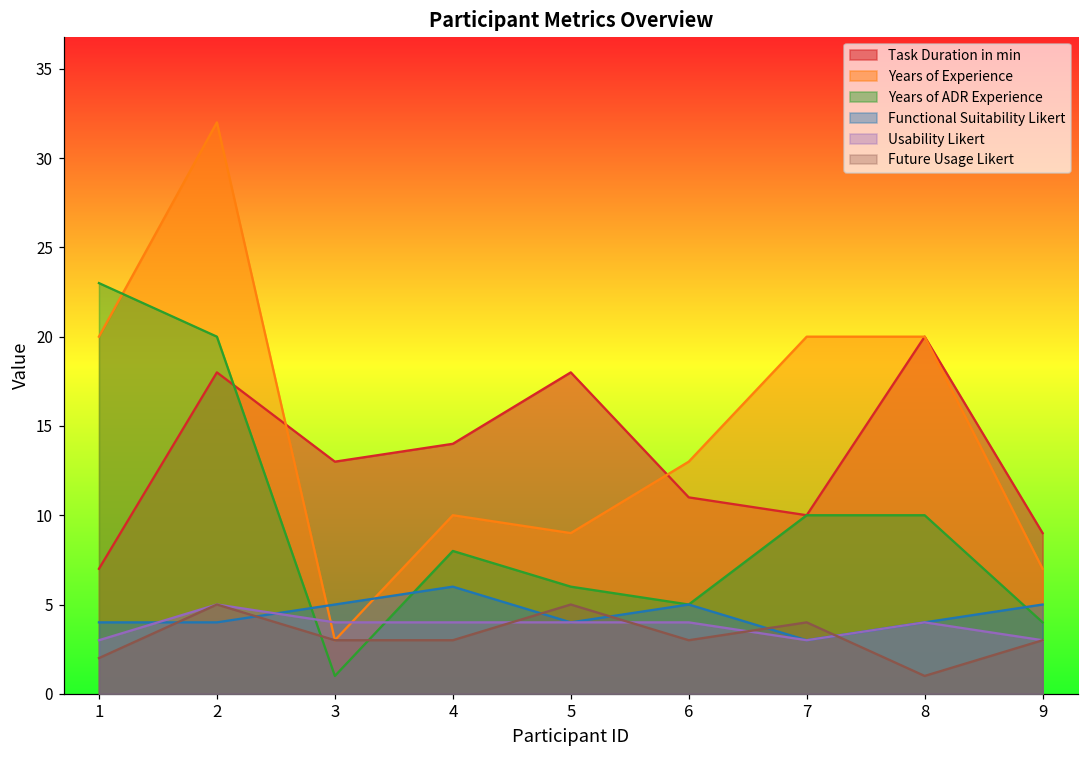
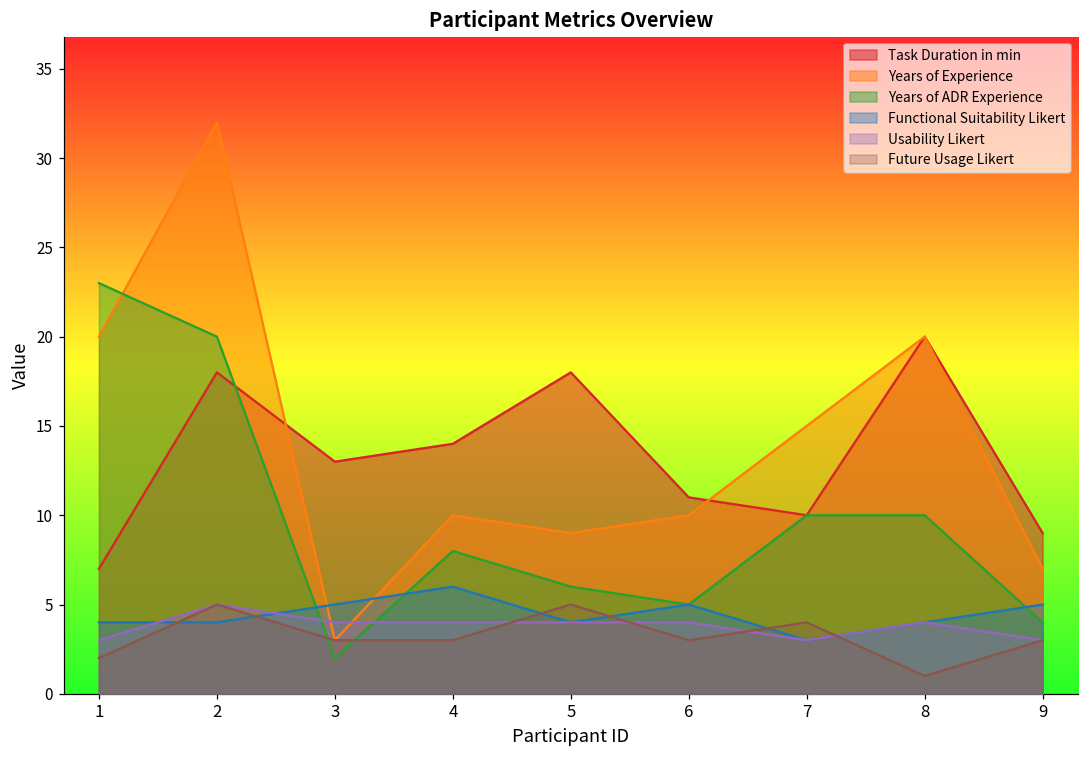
  {
    "Task Duration in min": {
      "1": 7,
      "2": 18,
      "3": 13,
      "4": 14,
      "5": 18,
      "6": 11,
      "9": 9
    },
    "Years of Experience": {
      "1": 20,
      "2": 32,
      "4": 10,
      "5": 9,
-     "6": 13,
-     "7": 20,
+     "6": 10,
+     "7": 15,
      "9": 7
    },
    "Years of ADR Experience": {
      "1": 23,
      "2": 20,
-     "3": 1,
+     "3": 2,
      "4": 8,
      "5": 6,
      "8": 10,
      "9": 4
    },
    "Functional Suitability Likert": {
      "1": 4,
      "2": 4,
      "3": 5,
      "4": 6,
      "9": 5
    }
  }
